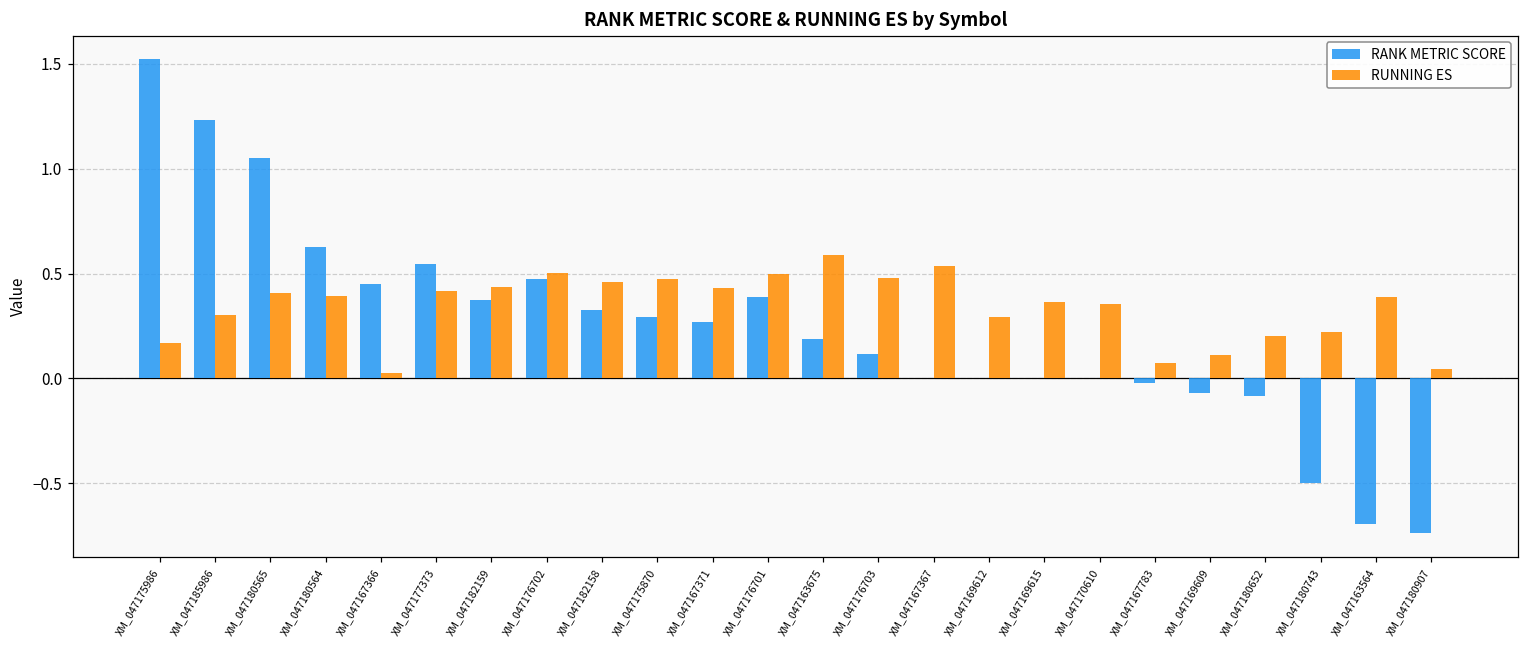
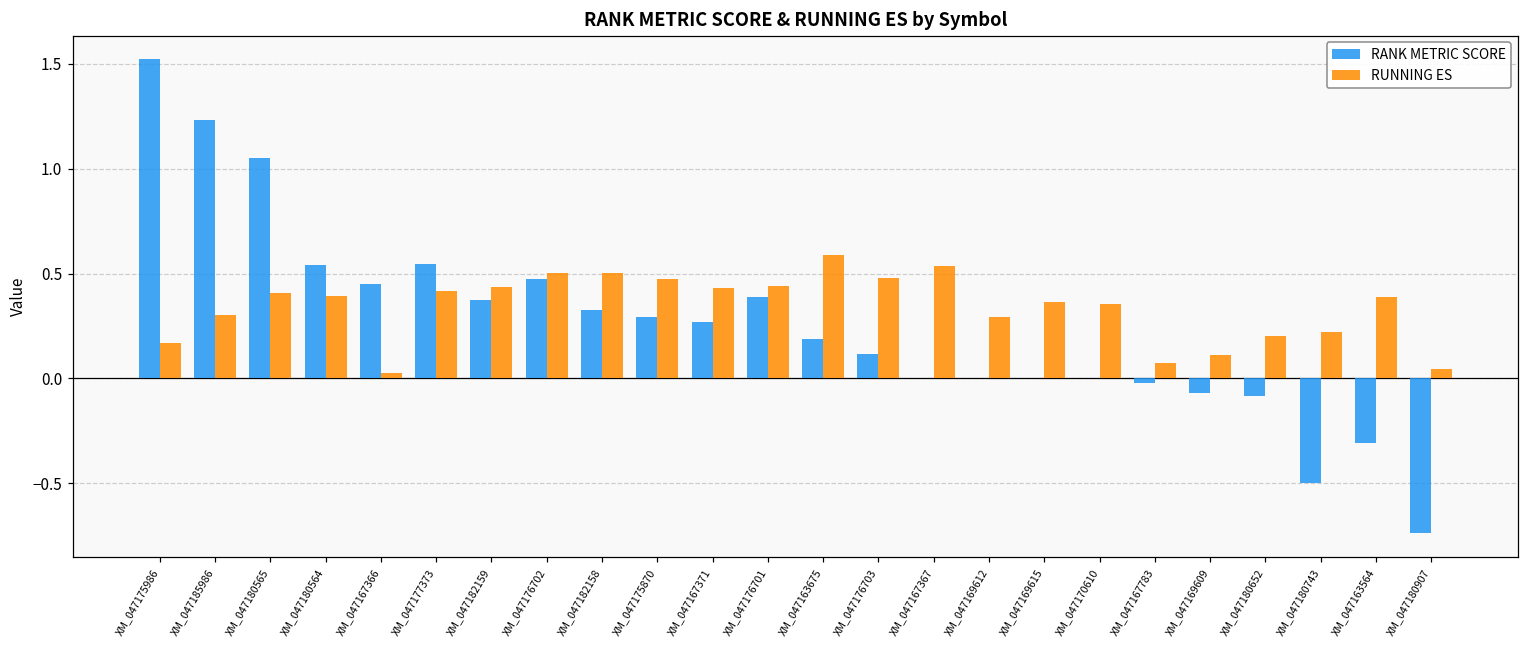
  {
    "RANK METRIC SCORE": {
      "XM_047175986": 1.52,
      "XM_047185986": 1.23,
      "XM_047180565": 1.05,
-     "XM_047180564": 0.63,
+     "XM_047180564": 0.54,
      "XM_047167366": 0.45,
      "XM_047177373": 0.54,
      "XM_047182159": 0.38,
      "XM_047176702": 0.47,
      "XM_047182158": 0.33,
      "XM_047175870": 0.29,
      "XM_047167371": 0.27,
      "XM_047176701": 0.39,
      "XM_047163675": 0.19,
      "XM_047176703": 0.12,
      "XM_047167367": 0.00,
      "XM_047169612": 0.00,
      "XM_047169615": 0.00,
      "XM_047170610": 0.00,
      "XM_047167783": -0.02,
      "XM_047169609": -0.07,
      "XM_047180652": -0.09,
      "XM_047180743": -0.50,
-     "XM_047163564": -0.69,
+     "XM_047163564": -0.31,
      "XM_047180907": -0.74
    },
    "RUNNING ES": {
      "XM_047175986": 0.17,
      "XM_047185986": 0.30,
      "XM_047180565": 0.41,
      "XM_047180564": 0.39,
      "XM_047167366": 0.02,
      "XM_047177373": 0.42,
      "XM_047182159": 0.44,
      "XM_047176702": 0.50,
-     "XM_047182158": 0.46,
+     "XM_047182158": 0.50,
      "XM_047175870": 0.48,
      "XM_047167371": 0.43,
-     "XM_047176701": 0.50,
+     "XM_047176701": 0.44,
      "XM_047163675": 0.59,
      "XM_047176703": 0.48,
      "XM_047167367": 0.54,
      "XM_047169612": 0.29,
      "XM_047169615": 0.36,
      "XM_047170610": 0.36,
      "XM_047167783": 0.07,
      "XM_047169609": 0.11,
      "XM_047180652": 0.20,
      "XM_047180743": 0.22,
      "XM_047163564": 0.39,
      "XM_047180907": 0.05
    }
  }
